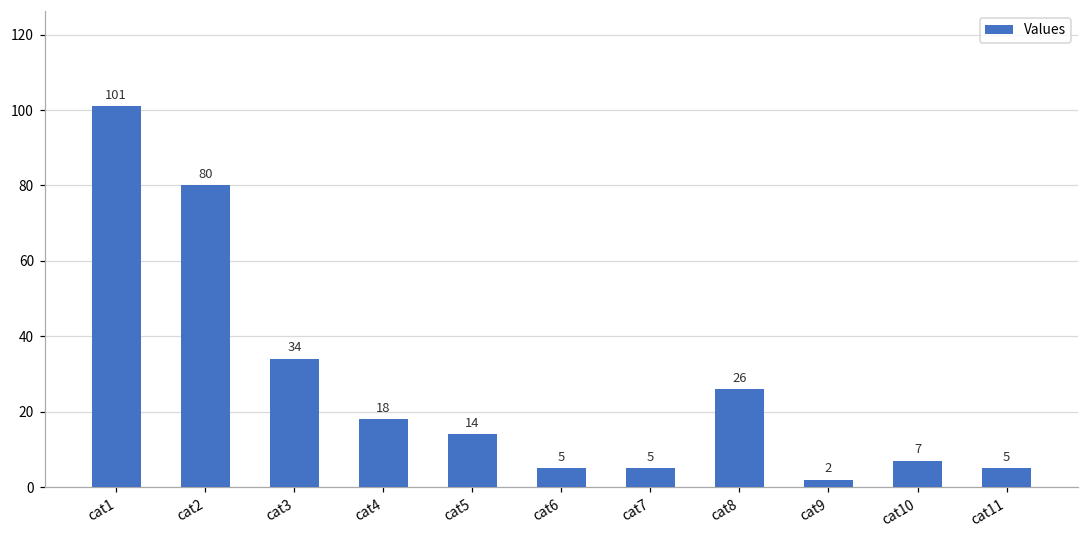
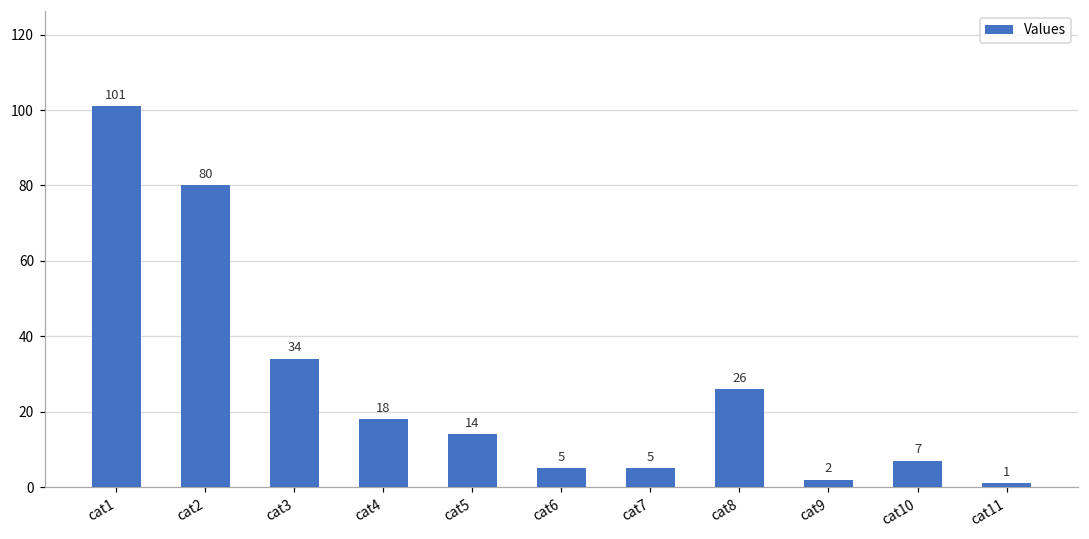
  {
    "cat1": 101,
    "cat2": 80,
    "cat3": 34,
    "cat4": 18,
    "cat5": 14,
    "cat6": 5,
    "cat7": 5,
    "cat8": 26,
    "cat9": 2,
    "cat10": 7,
-   "cat11": 5
+   "cat11": 1
  }
